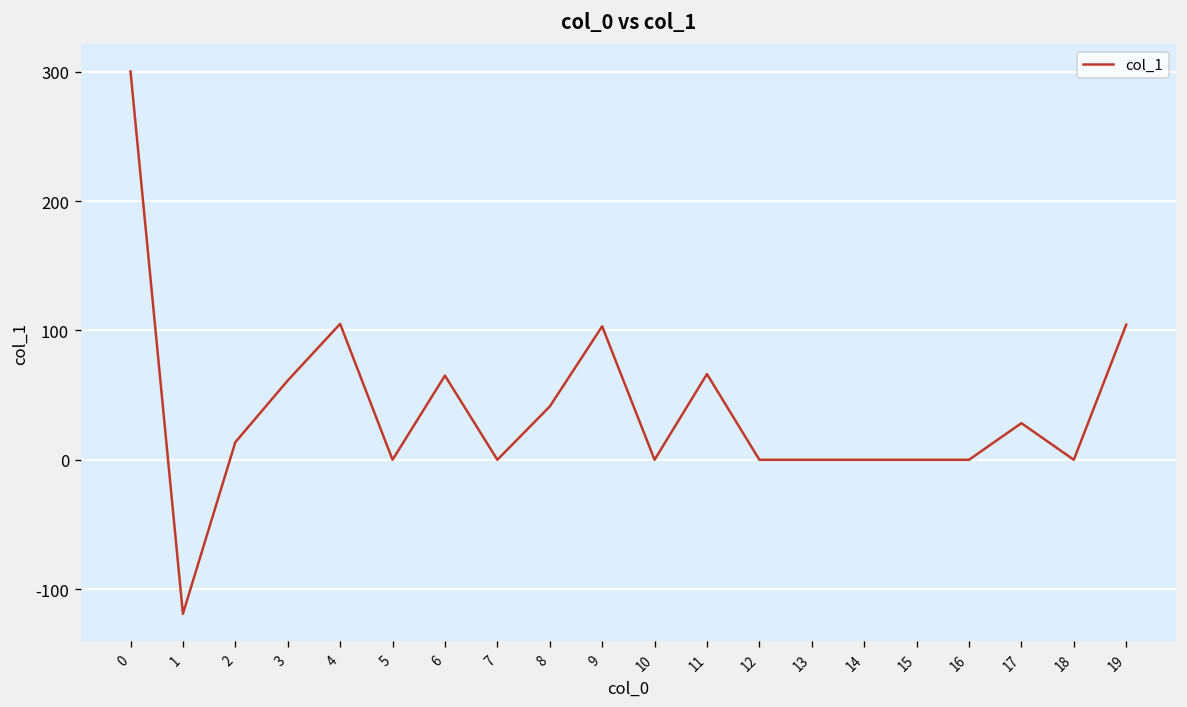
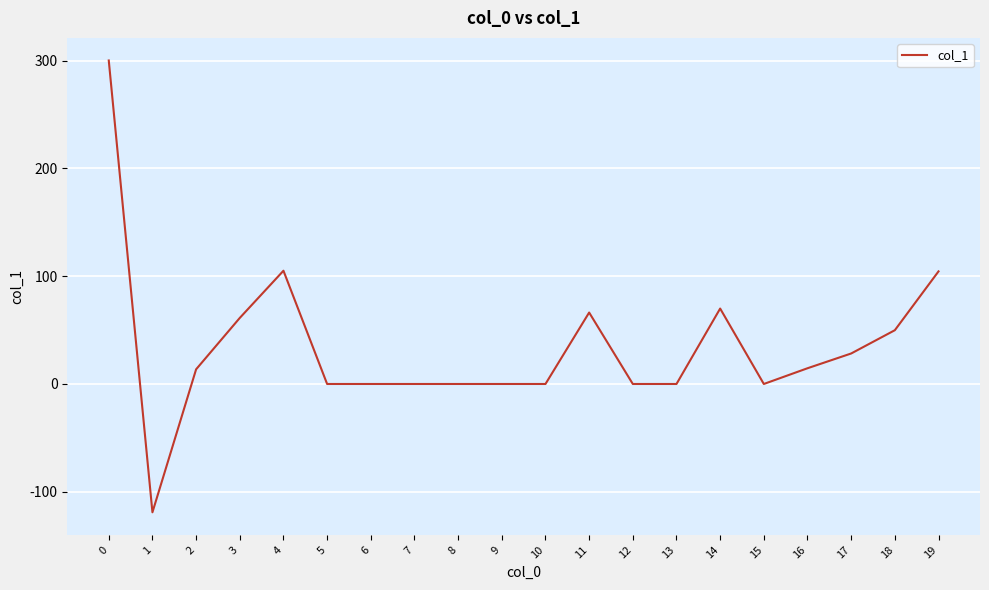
  {
    "0": 300,
    "1": -119,
    "2": 14,
    "3": 61,
    "4": 105,
    "5": 0,
-   "6": 65,
+   "6": 0,
    "7": 0,
-   "8": 41,
-   "9": 103,
+   "8": 0,
+   "9": 0,
    "10": 0,
    "11": 66,
    "12": 0,
    "13": 0,
-   "14": 0,
+   "14": 70,
    "15": 0,
-   "16": 0,
+   "16": 15,
    "17": 28,
-   "18": 0,
+   "18": 50,
    "19": 105
  }
